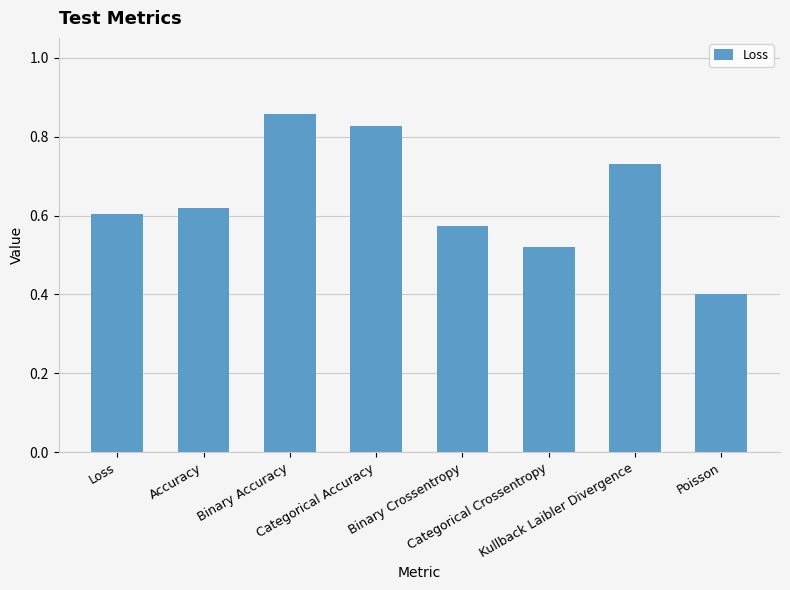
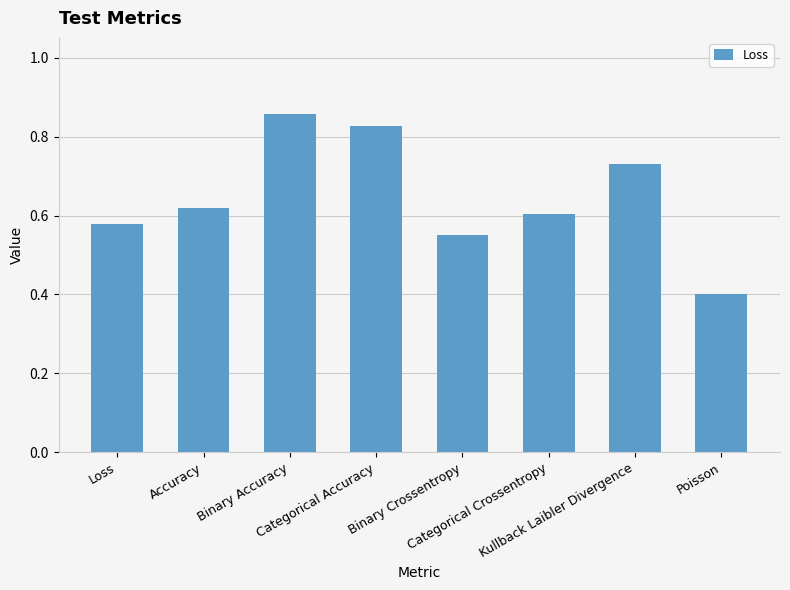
  {
-   "Loss": 0.60,
+   "Loss": 0.58,
    "Accuracy": 0.62,
    "Binary Accuracy": 0.86,
    "Categorical Accuracy": 0.83,
-   "Binary Crossentropy": 0.57,
-   "Categorical Crossentropy": 0.52,
+   "Binary Crossentropy": 0.55,
+   "Categorical Crossentropy": 0.60,
    "Kullback Laibler Divergence": 0.73,
    "Poisson": 0.40
  }
